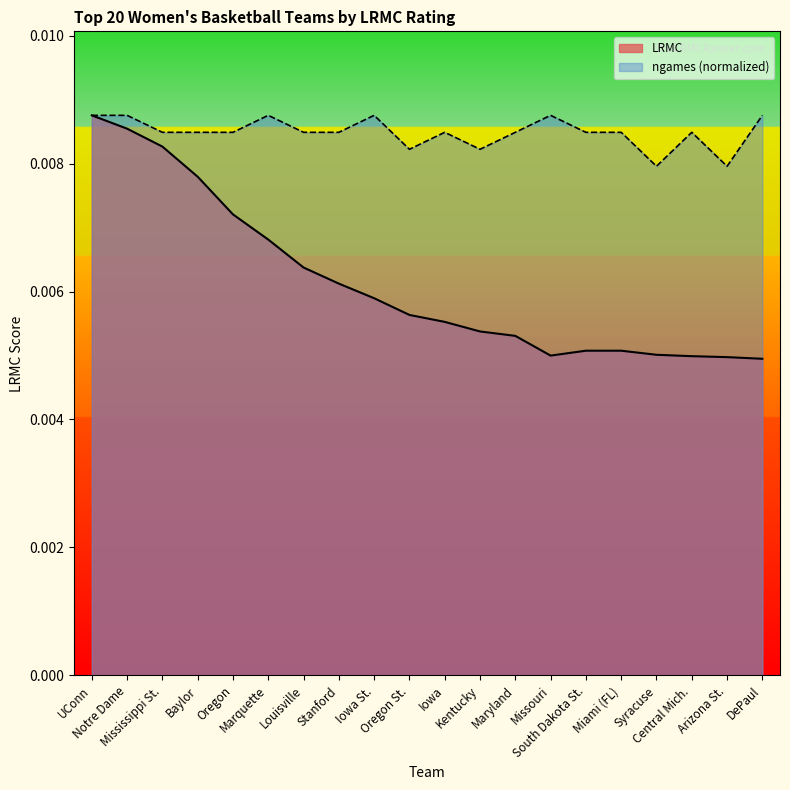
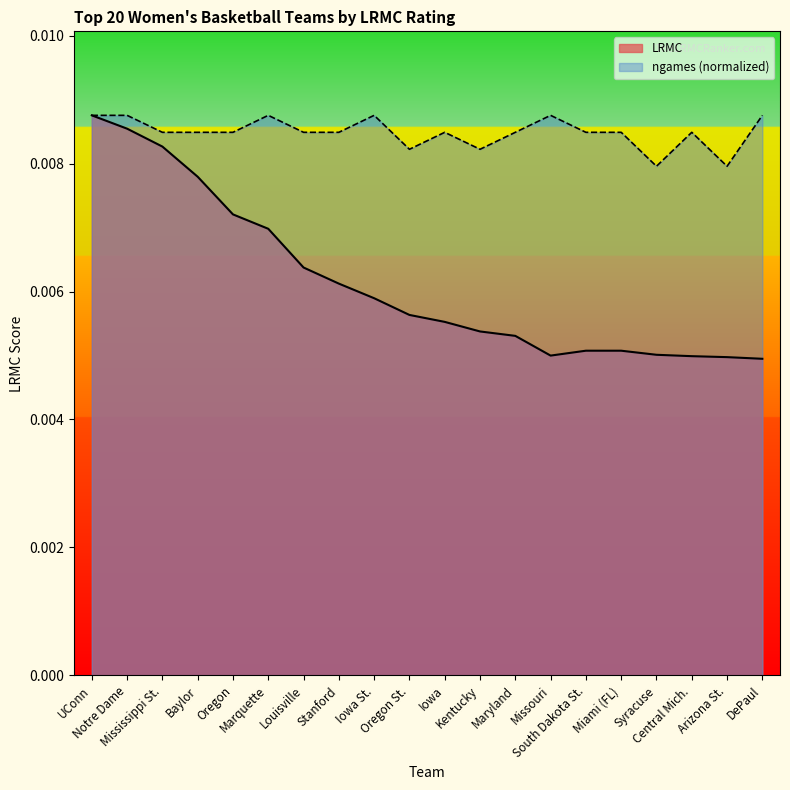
  {
    "LRMC": {
      "Notre Dame": 0.0085,
      "Mississippi St.": 0.0083,
      "Baylor": 0.0078,
      "Oregon": 0.0072,
-     "Marquette": 0.0068,
+     "Marquette": 0.0070,
      "Louisville": 0.0064,
      "Stanford": 0.0061,
      "Iowa St.": 0.0059,
      "Oregon St.": 0.0056,
      "Iowa": 0.0055,
      "Kentucky": 0.0054,
      "Maryland": 0.0053,
      "Missouri": 0.0050,
      "South Dakota St.": 0.0051,
      "Miami (FL)": 0.0051,
      "Syracuse": 0.0050,
      "Central Mich.": 0.0050,
      "Arizona St.": 0.0050,
      "DePaul": 0.0049
    },
    "ngames (normalized)": {
      "Notre Dame": 0.0088,
      "Mississippi St.": 0.0085,
      "Baylor": 0.0085,
      "Oregon": 0.0085,
      "Marquette": 0.0088,
      "Louisville": 0.0085,
      "Stanford": 0.0085,
      "Iowa St.": 0.0088,
      "Oregon St.": 0.0082,
      "Iowa": 0.0085,
      "Kentucky": 0.0082,
      "Maryland": 0.0085,
      "Missouri": 0.0088,
      "South Dakota St.": 0.0085,
      "Miami (FL)": 0.0085,
      "Syracuse": 0.0080,
      "Central Mich.": 0.0085,
      "Arizona St.": 0.0080,
      "DePaul": 0.0088
    }
  }
